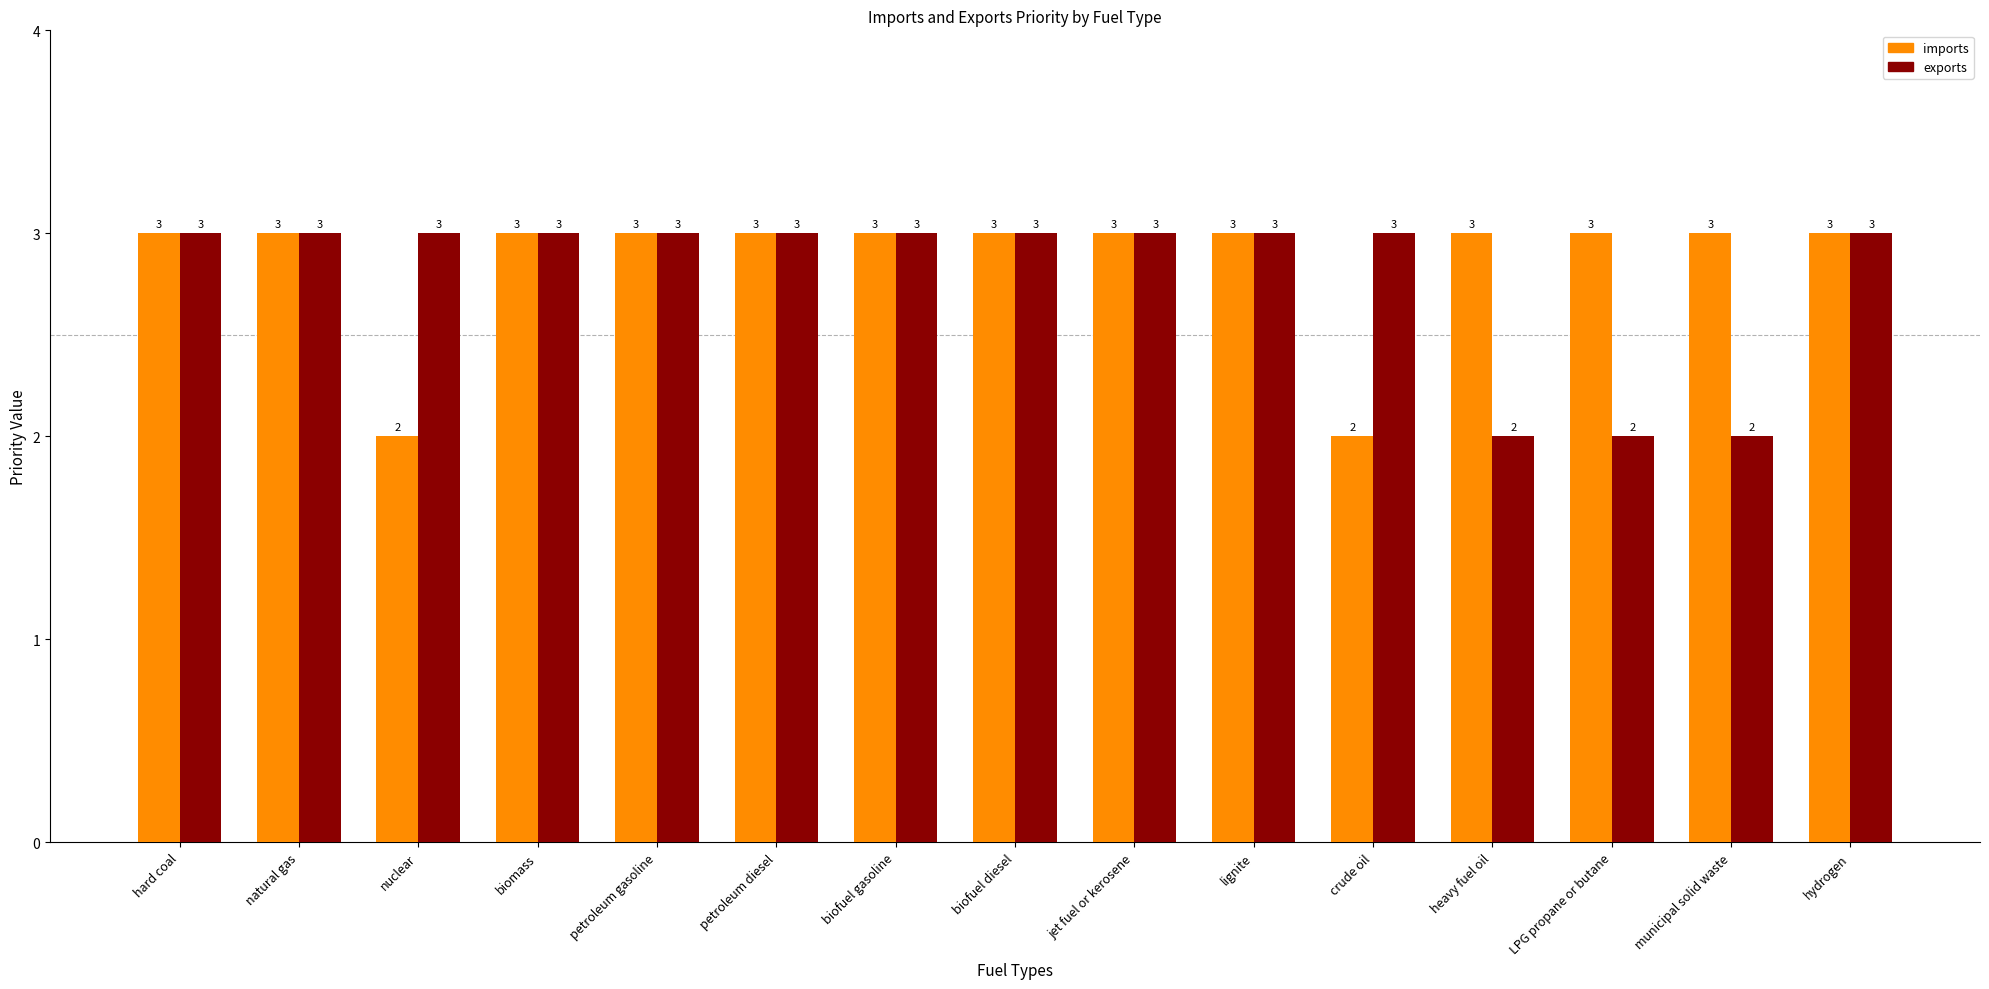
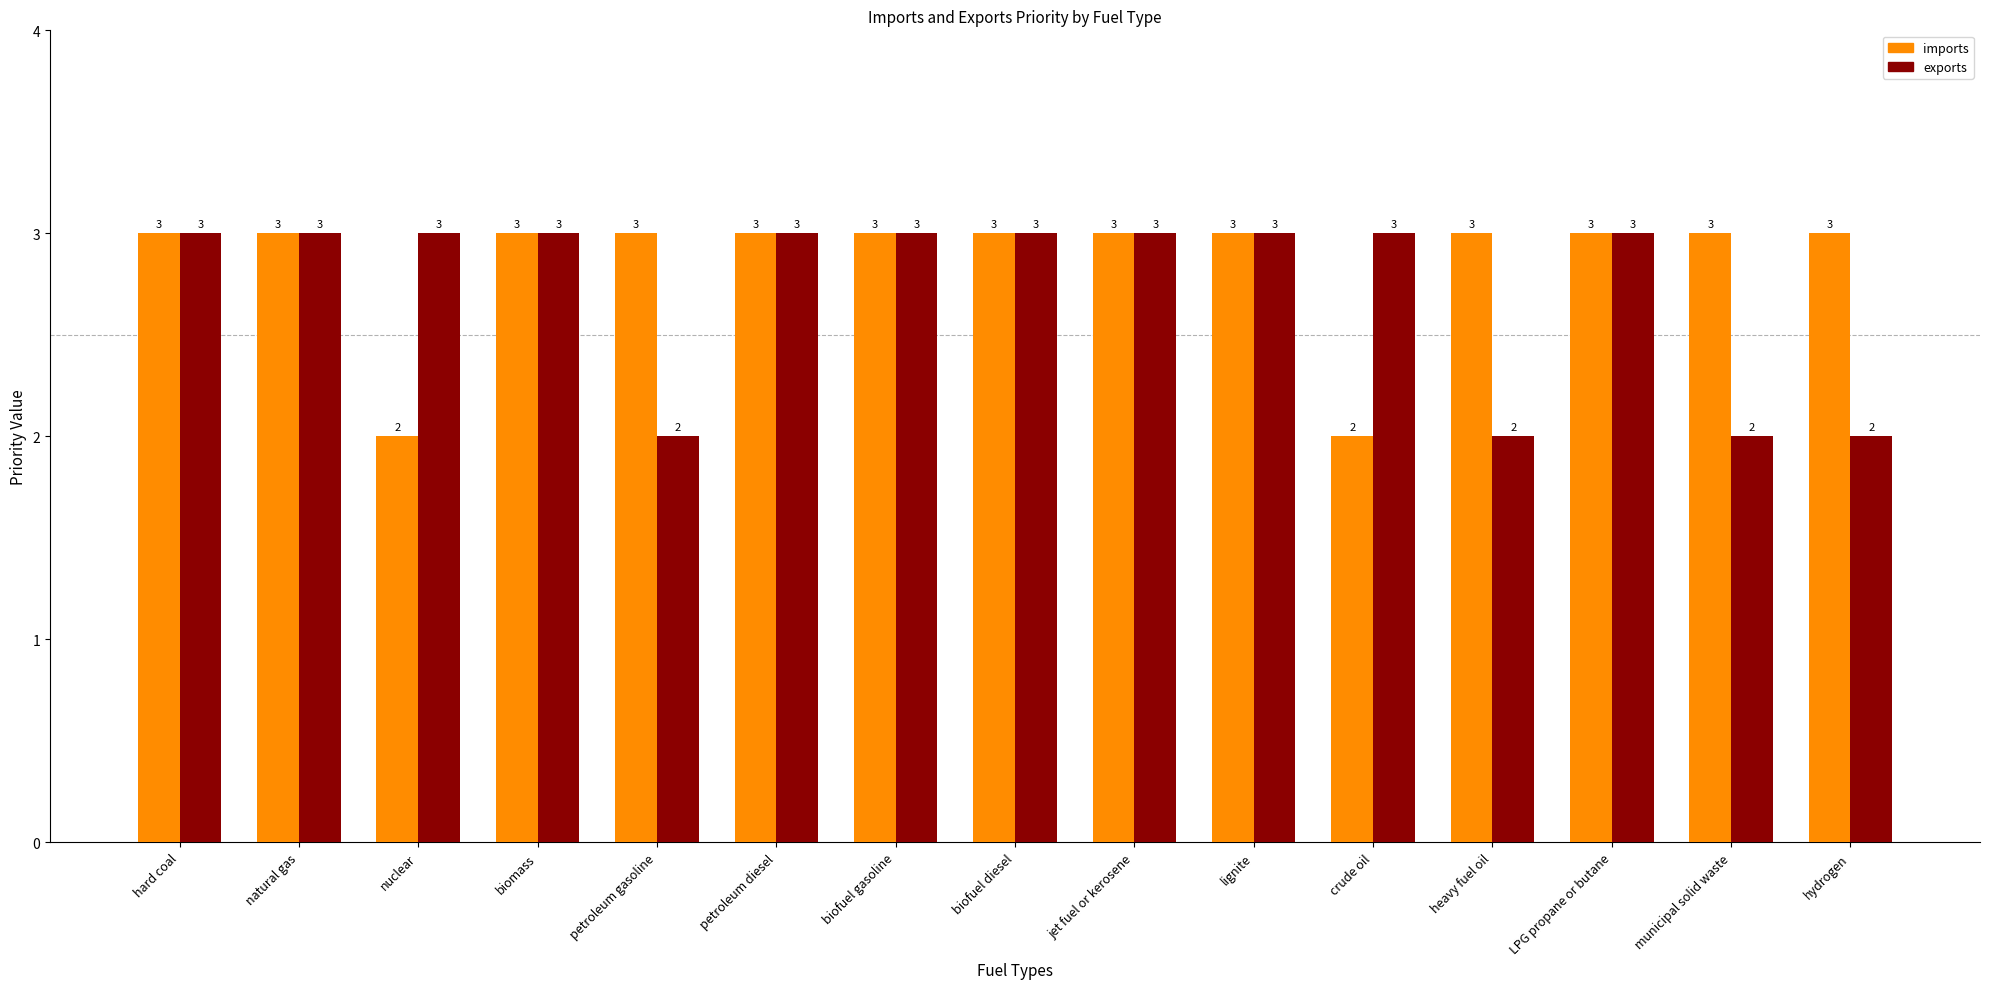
  {
    "imports": {
      "hard coal": 3,
      "natural gas": 3,
      "nuclear": 2,
      "biomass": 3,
      "petroleum gasoline": 3,
      "petroleum diesel": 3,
      "biofuel gasoline": 3,
      "biofuel diesel": 3,
      "jet fuel or kerosene": 3,
      "lignite": 3,
      "crude oil": 2,
      "heavy fuel oil": 3,
      "LPG propane or butane": 3,
      "municipal solid waste": 3,
      "hydrogen": 3
    },
    "exports": {
      "hard coal": 3,
      "natural gas": 3,
      "nuclear": 3,
      "biomass": 3,
-     "petroleum gasoline": 3,
+     "petroleum gasoline": 2,
      "petroleum diesel": 3,
      "biofuel gasoline": 3,
      "biofuel diesel": 3,
      "jet fuel or kerosene": 3,
      "lignite": 3,
      "crude oil": 3,
      "heavy fuel oil": 2,
-     "LPG propane or butane": 2,
+     "LPG propane or butane": 3,
      "municipal solid waste": 2,
-     "hydrogen": 3
+     "hydrogen": 2
    }
  }
